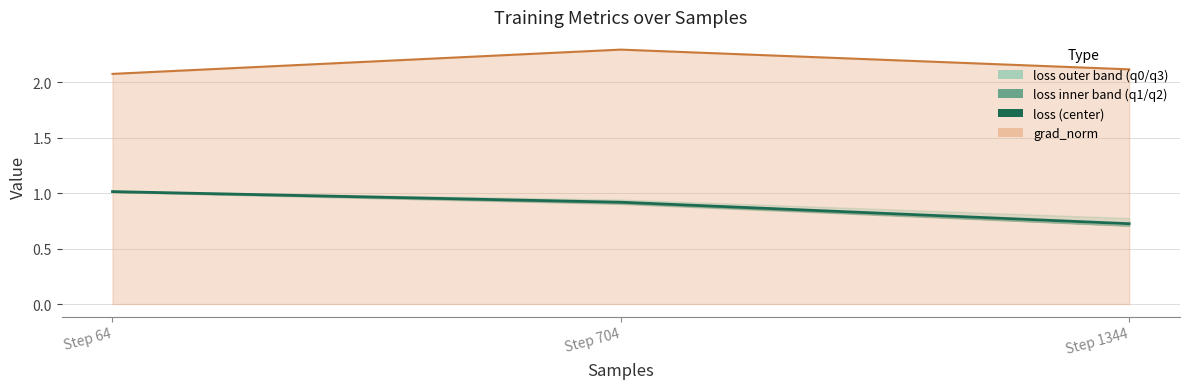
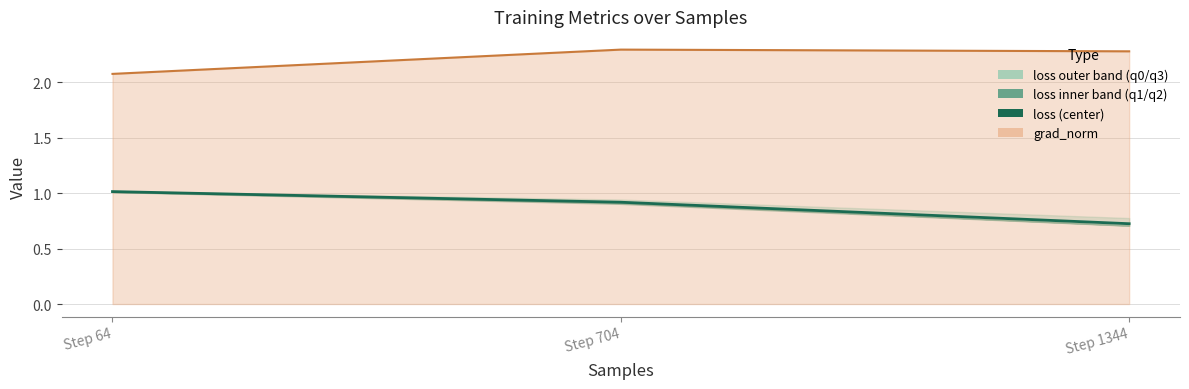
  {
    "grad_norm": {
      "Step 64": 2.07,
      "Step 704": 2.29,
-     "Step 1344": 2.11
+     "Step 1344": 2.28
    }
  }
